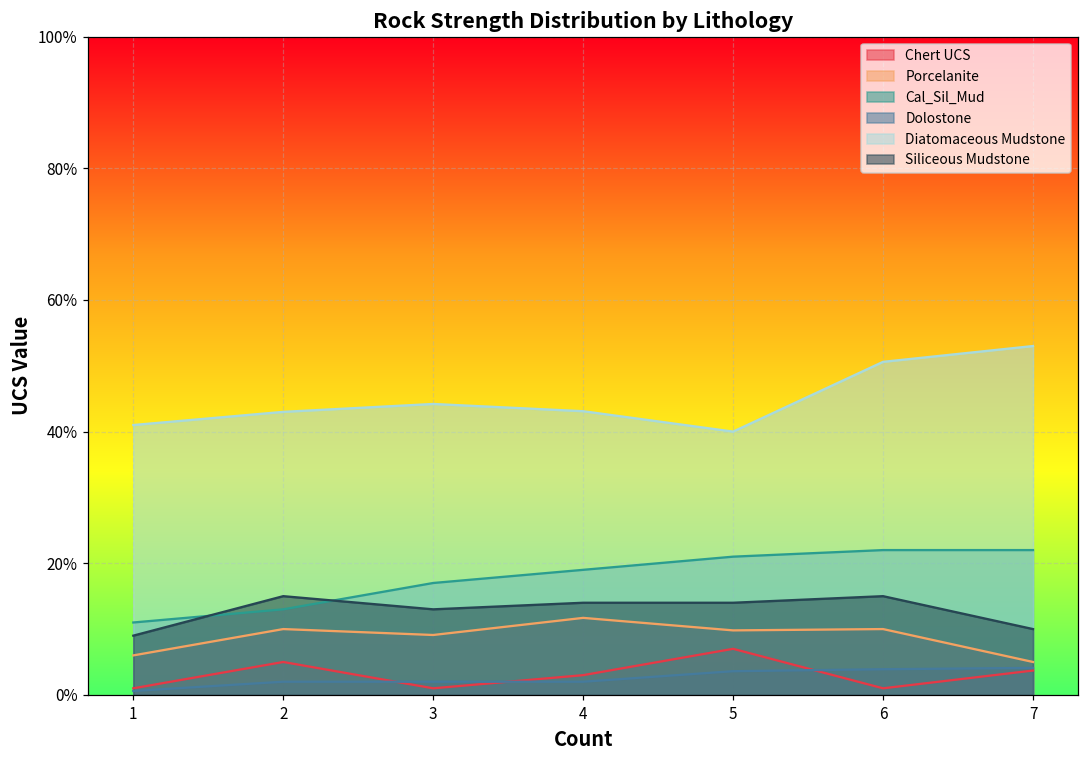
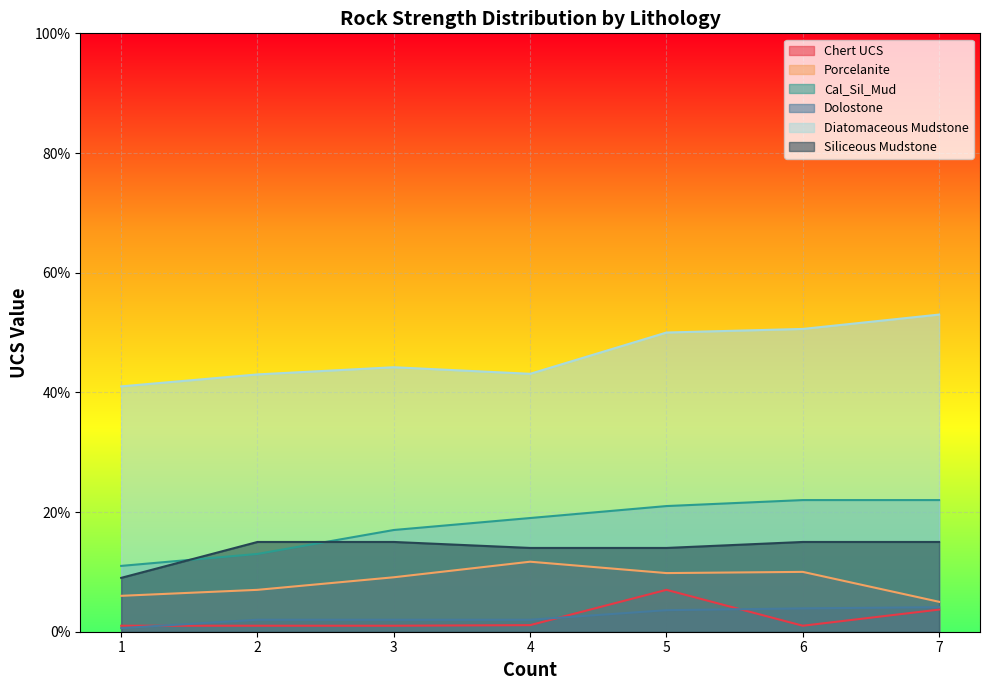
  {
    "Chert UCS": {
-     "2": "5%",
+     "2": "1%",
      "3": "1%",
-     "4": "3%",
+     "4": "1%",
      "5": "7%",
      "6": "1%"
    },
    "Porcelanite": {
      "1": "6%",
-     "2": "10%",
+     "2": "7%",
      "3": "9%",
      "4": "12%",
      "5": "10%",
      "6": "10%",
      "7": "5%"
    },
    "Diatomaceous Mudstone": {
      "1": "41%",
      "2": "43%",
      "3": "44%",
      "4": "43%",
-     "5": "40%",
+     "5": "50%",
      "6": "51%",
      "7": "53%"
    },
    "Siliceous Mudstone": {
      "1": "9%",
      "2": "15%",
-     "3": "13%",
+     "3": "15%",
      "4": "14%",
      "5": "14%",
      "6": "15%",
-     "7": "10%"
+     "7": "15%"
    }
  }
